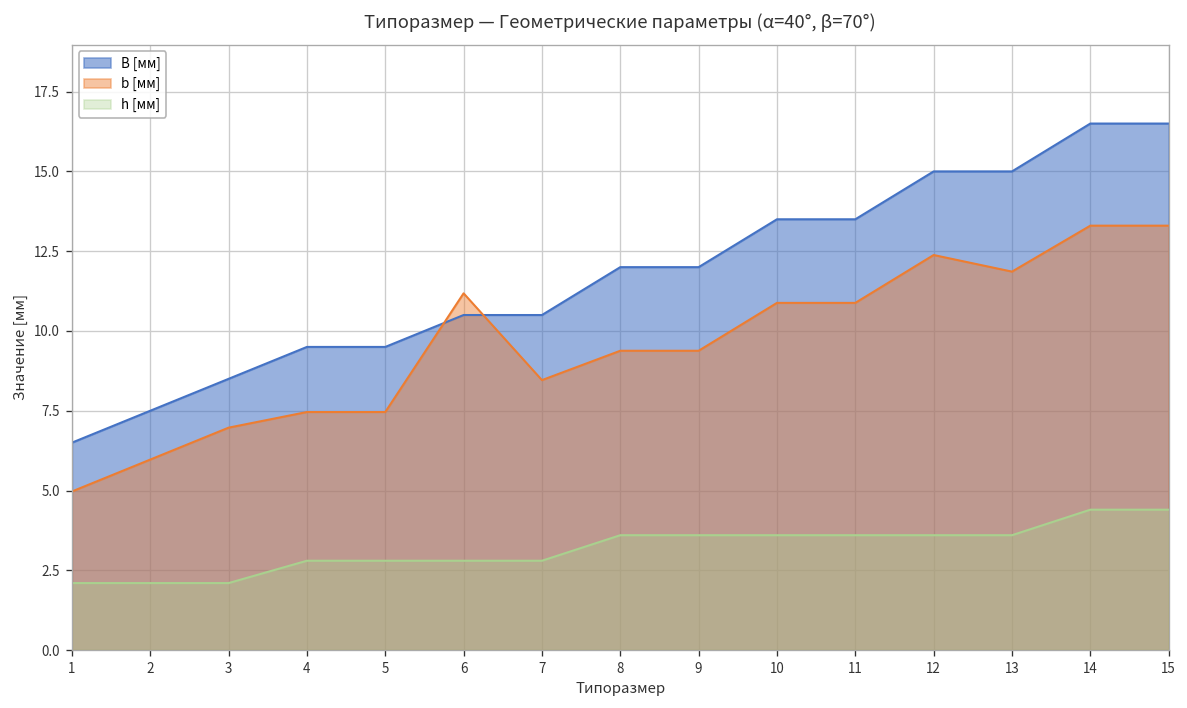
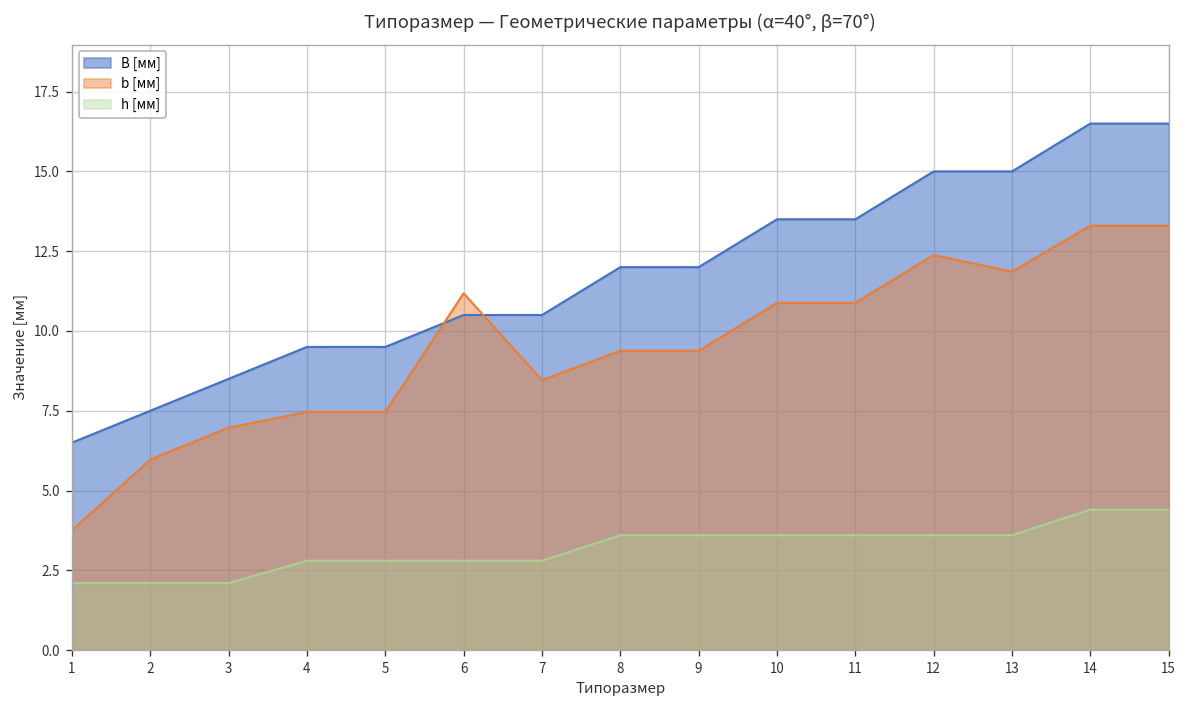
  {
    "B [мм]": {
      "1": 6.5,
      "2": 7.5,
      "3": 8.5,
      "4": 9.5,
      "5": 9.5,
      "6": 10.5,
      "7": 10.5,
      "8": 12.0,
      "9": 12.0,
      "10": 13.5,
      "11": 13.5,
      "12": 15.0,
      "13": 15.0,
      "14": 16.5,
      "15": 16.5
    },
    "b [мм]": {
-     "1": 5.0,
+     "1": 3.8,
      "2": 6.0,
      "3": 7.0,
      "4": 7.5,
      "5": 7.5,
      "6": 11.2,
      "7": 8.5,
      "8": 9.4,
      "9": 9.4,
      "10": 10.9,
      "11": 10.9,
      "12": 12.4,
      "13": 11.9,
      "14": 13.3,
      "15": 13.3
    },
    "h [мм]": {
      "1": 2.1,
      "2": 2.1,
      "3": 2.1,
      "4": 2.8,
      "5": 2.8,
      "6": 2.8,
      "7": 2.8,
      "8": 3.6,
      "9": 3.6,
      "10": 3.6,
      "11": 3.6,
      "12": 3.6,
      "13": 3.6,
      "14": 4.4,
      "15": 4.4
    }
  }
